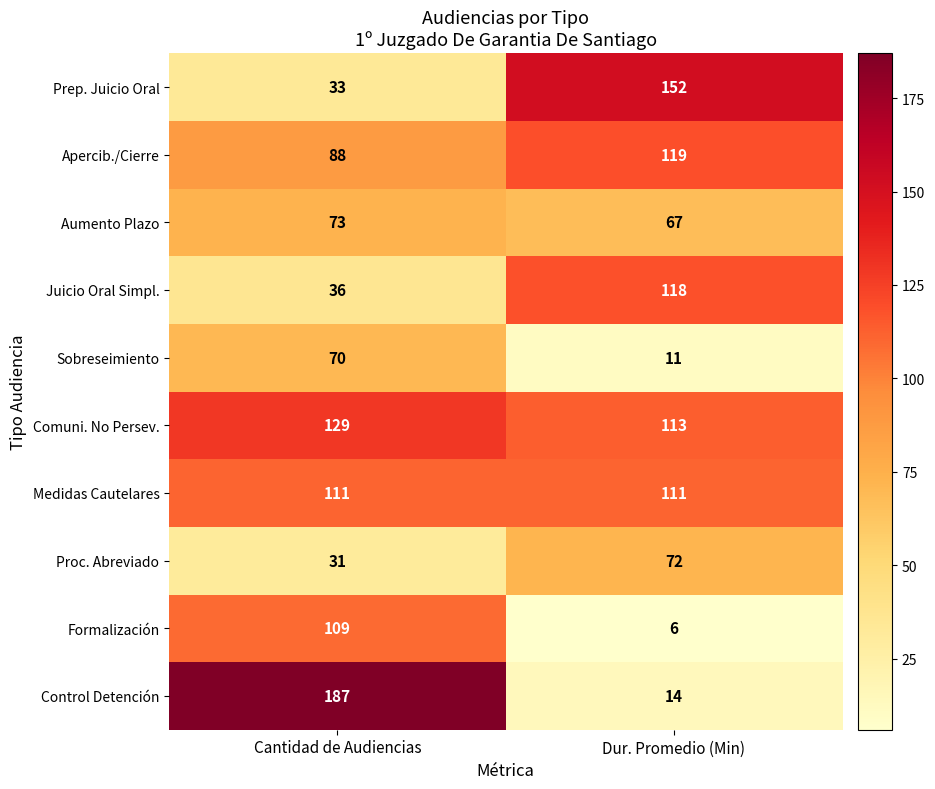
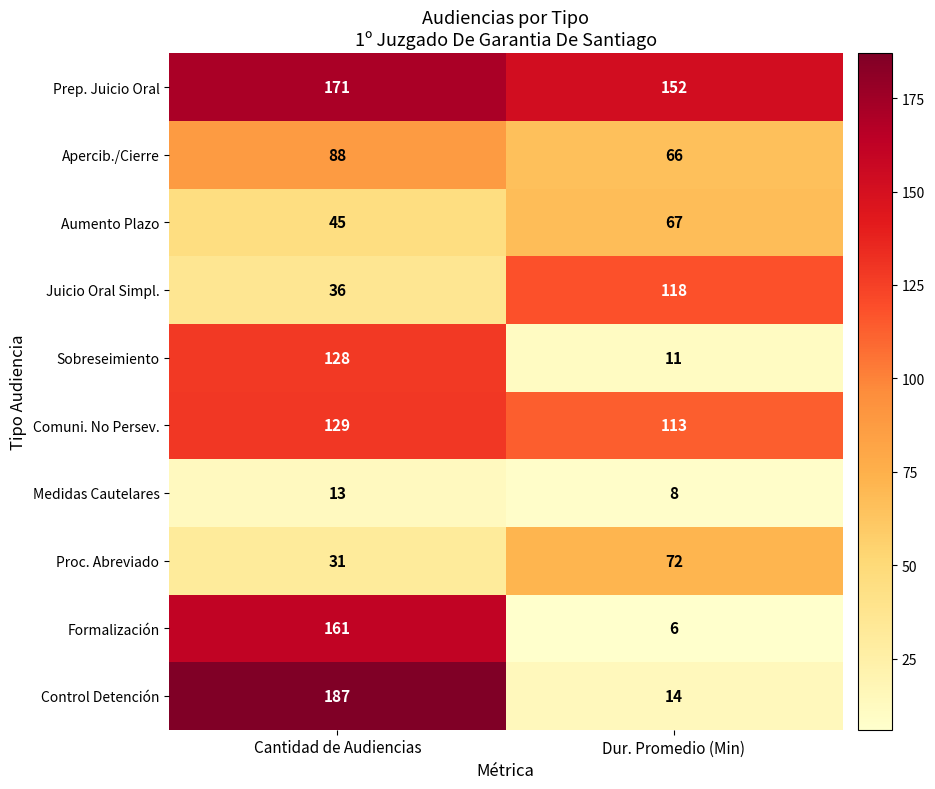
  {
    "Prep. Juicio Oral": {
-     "Cantidad de Audiencias": 33,
+     "Cantidad de Audiencias": 171,
      "Dur. Promedio (Min)": 152
    },
    "Apercib./Cierre": {
      "Cantidad de Audiencias": 88,
-     "Dur. Promedio (Min)": 119
+     "Dur. Promedio (Min)": 66
    },
    "Aumento Plazo": {
-     "Cantidad de Audiencias": 73,
+     "Cantidad de Audiencias": 45,
      "Dur. Promedio (Min)": 67
    },
    "Juicio Oral Simpl.": {
      "Cantidad de Audiencias": 36,
      "Dur. Promedio (Min)": 118
    },
    "Sobreseimiento": {
-     "Cantidad de Audiencias": 70,
+     "Cantidad de Audiencias": 128,
      "Dur. Promedio (Min)": 11
    },
    "Comuni. No Persev.": {
      "Cantidad de Audiencias": 129,
      "Dur. Promedio (Min)": 113
    },
    "Medidas Cautelares": {
-     "Cantidad de Audiencias": 111,
-     "Dur. Promedio (Min)": 111
+     "Cantidad de Audiencias": 13,
+     "Dur. Promedio (Min)": 8
    },
    "Proc. Abreviado": {
      "Cantidad de Audiencias": 31,
      "Dur. Promedio (Min)": 72
    },
    "Formalización": {
-     "Cantidad de Audiencias": 109,
+     "Cantidad de Audiencias": 161,
      "Dur. Promedio (Min)": 6
    },
    "Control Detención": {
      "Cantidad de Audiencias": 187,
      "Dur. Promedio (Min)": 14
    }
  }
